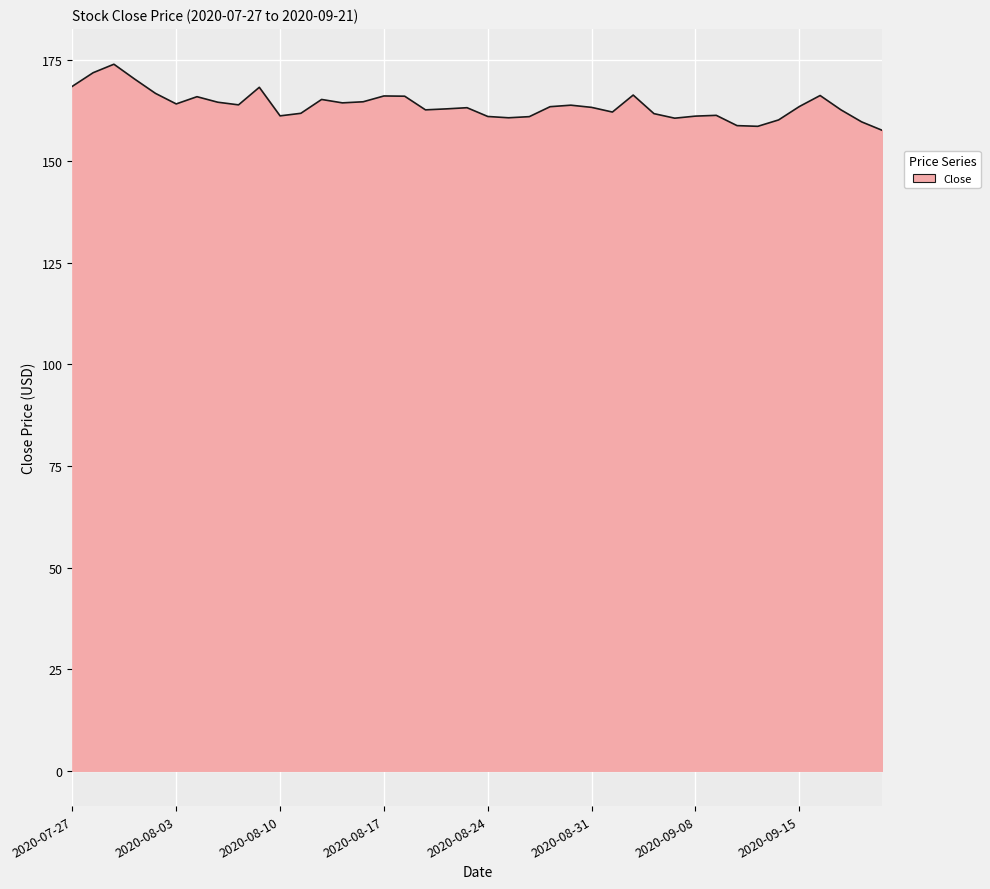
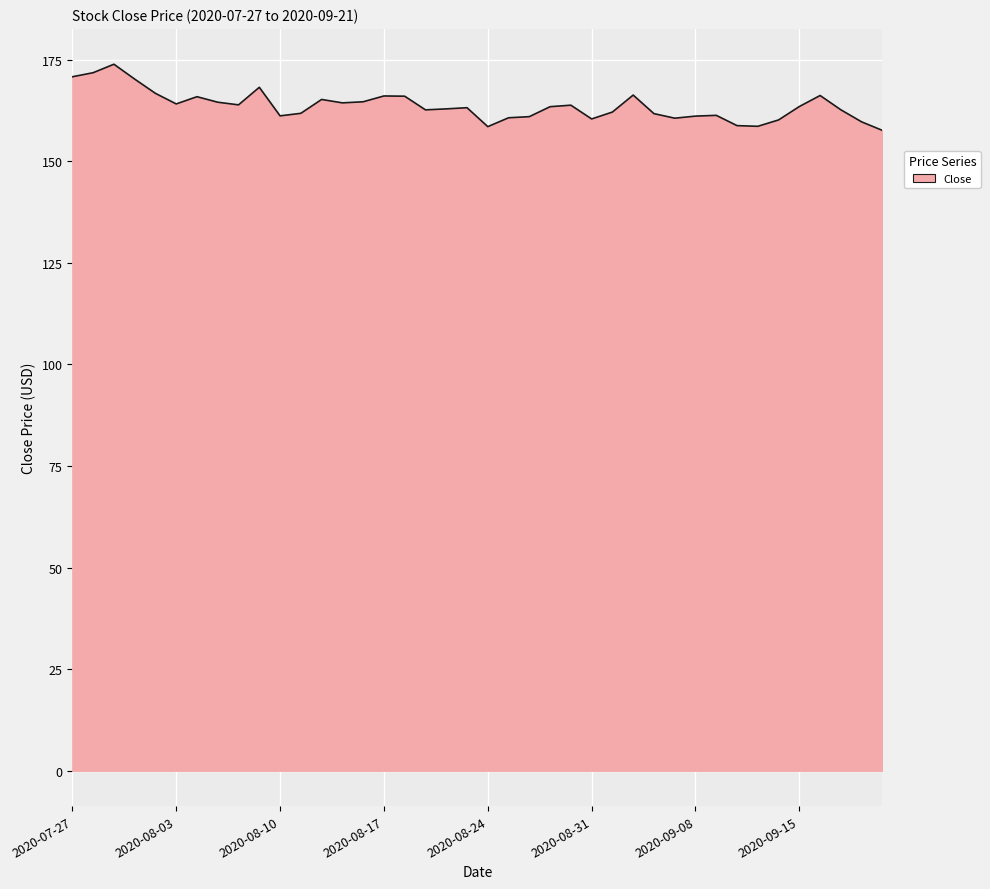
  {
-   "2020-07-27": 168,
+   "2020-07-27": 171,
    "2020-08-03": 164,
    "2020-08-10": 161,
    "2020-08-17": 166,
-   "2020-08-24": 161,
-   "2020-08-31": 163,
+   "2020-08-24": 159,
+   "2020-08-31": 160,
    "2020-09-08": 161,
    "2020-09-15": 163
  }
